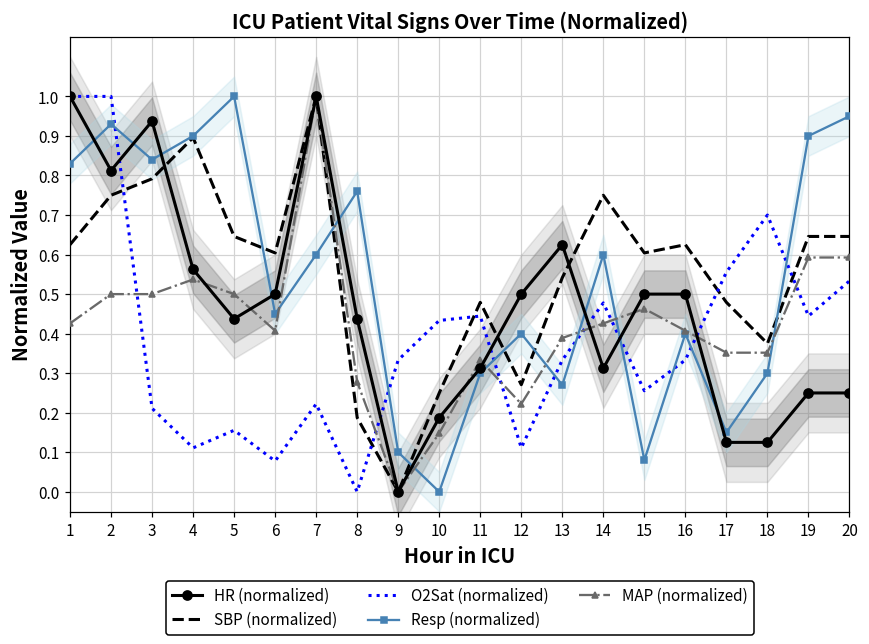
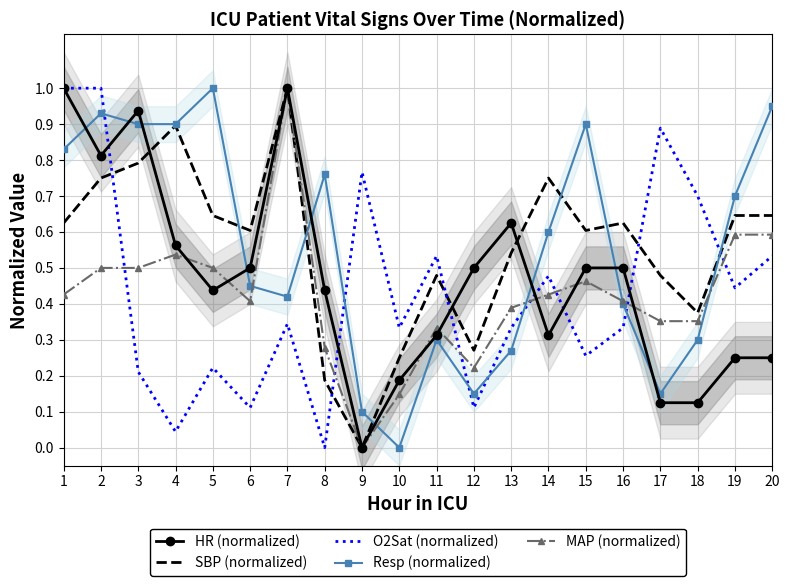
  {
    "O2Sat (normalized)": {
      "2": 1.00,
      "3": 0.21,
-     "4": 0.11,
-     "5": 0.16,
-     "6": 0.08,
-     "7": 0.22,
+     "4": 0.04,
+     "5": 0.22,
+     "6": 0.11,
+     "7": 0.34,
      "8": 0.00,
-     "9": 0.33,
-     "10": 0.43,
-     "11": 0.44,
+     "9": 0.77,
+     "10": 0.33,
+     "11": 0.53,
      "12": 0.11,
      "13": 0.33,
      "14": 0.48,
      "15": 0.26,
      "16": 0.33,
-     "17": 0.56,
+     "17": 0.89,
      "18": 0.70,
      "19": 0.44,
      "20": 0.53
    },
    "Resp (normalized)": {
      "1": 0.83,
      "2": 0.93,
-     "3": 0.84,
+     "3": 0.90,
      "5": 1.00,
      "6": 0.45,
-     "7": 0.60,
+     "7": 0.42,
      "8": 0.76,
      "10": 0.00,
      "11": 0.30,
-     "12": 0.40,
+     "12": 0.15,
      "13": 0.27,
      "14": 0.60,
-     "15": 0.08,
+     "15": 0.90,
      "16": 0.40,
      "17": 0.15,
      "18": 0.30,
-     "19": 0.90,
+     "19": 0.70,
      "20": 0.95
    }
  }
